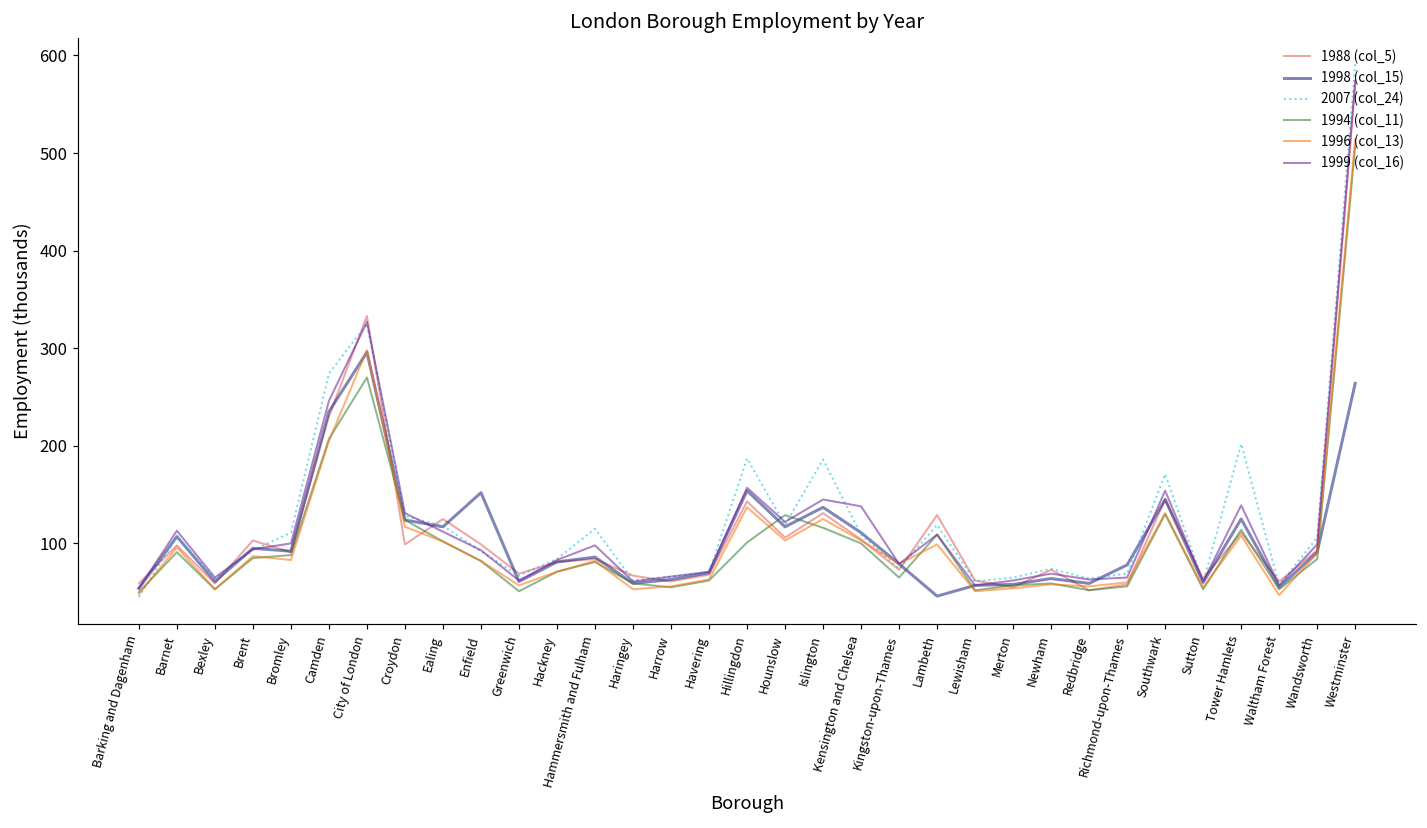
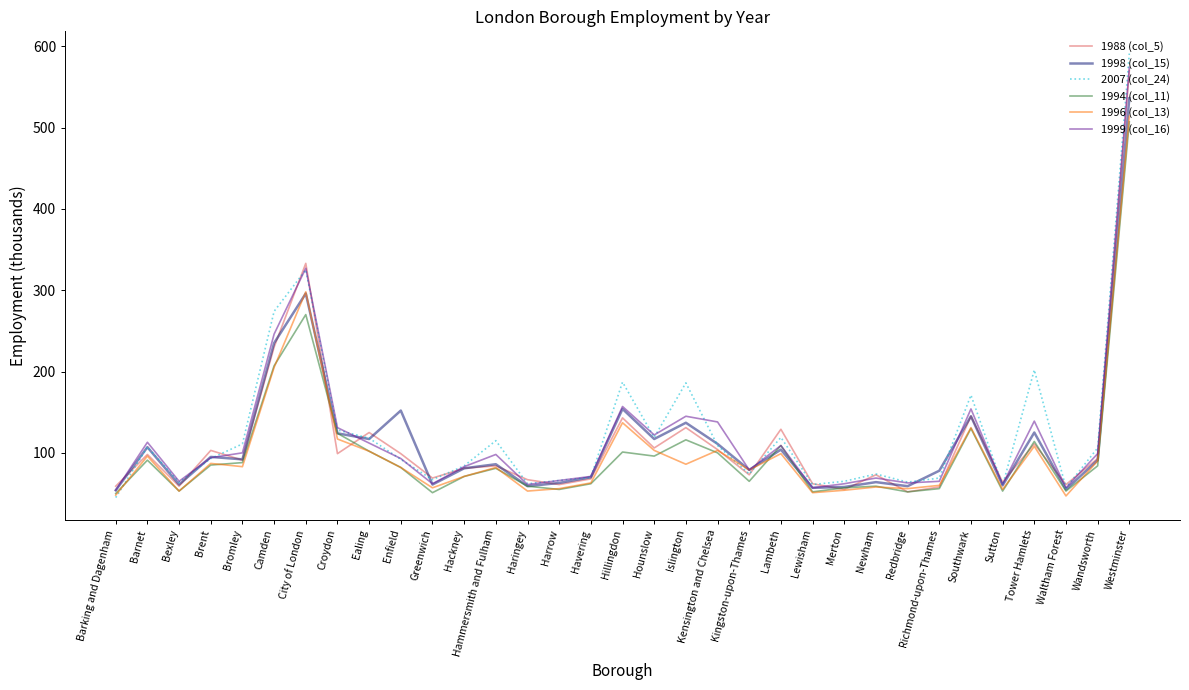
  {
    "1988 (col_5)": {
      "Barking and Dagenham": 60,
      "Brent": 100,
      "Camden": 230,
      "City of London": 330,
      "Croydon": 100,
      "Ealing": 130,
      "Enfield": 100,
      "Haringey": 70,
      "Hillingdon": 140,
      "Islington": 130,
      "Lambeth": 130,
      "Waltham Forest": 60,
      "Westminster": 570
    },
    "1998 (col_15)": {
      "Camden": 240,
      "Enfield": 150,
      "Islington": 140,
-     "Lambeth": 50,
+     "Lambeth": 100,
      "Newham": 60,
      "Richmond-upon-Thames": 80,
      "Tower Hamlets": 130,
-     "Westminster": 260
+     "Westminster": 540
    },
    "2007 (col_24)": {
      "Bromley": 110,
      "Camden": 270,
      "Hammersmith and Fulham": 120,
      "Hillingdon": 190,
      "Islington": 190,
      "Lambeth": 120,
      "Richmond-upon-Thames": 70,
      "Southwark": 170,
      "Tower Hamlets": 200,
      "Wandsworth": 110,
      "Westminster": 590
    },
    "1994 (col_11)": {
      "Barnet": 90,
      "City of London": 270,
      "Greenwich": 50,
      "Hillingdon": 100,
-     "Hounslow": 130,
+     "Hounslow": 100,
      "Islington": 120,
      "Kingston-upon-Thames": 70,
      "Wandsworth": 80,
      "Westminster": 510
    },
    "1996 (col_13)": {
      "Bromley": 80,
      "Croydon": 120,
      "Greenwich": 60,
      "Haringey": 50,
      "Hillingdon": 140,
-     "Islington": 130,
+     "Islington": 90,
      "Lambeth": 100,
      "Waltham Forest": 50,
      "Westminster": 510
    },
    "1999 (col_16)": {
      "Barnet": 110,
      "Bromley": 100,
      "Camden": 250,
      "Ealing": 110,
      "Hammersmith and Fulham": 100,
      "Islington": 150,
      "Kensington and Chelsea": 140,
      "Newham": 70,
      "Richmond-upon-Thames": 70,
      "Southwark": 150,
      "Tower Hamlets": 140,
      "Wandsworth": 100,
      "Westminster": 570
    }
  }
